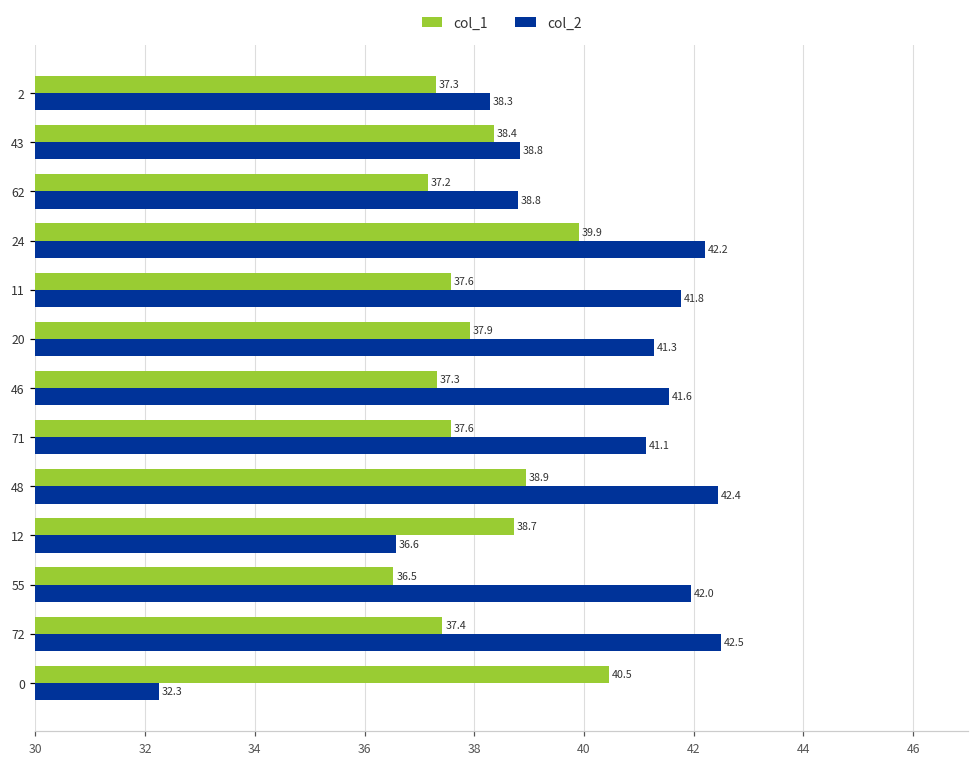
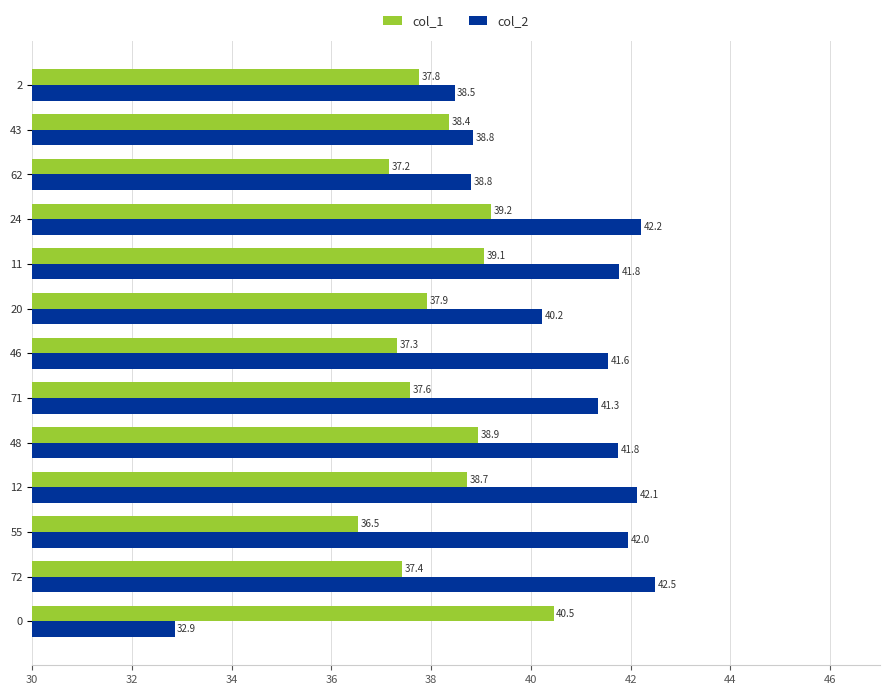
  {
    "col_1": {
-     "2": 37.3,
+     "2": 37.8,
      "43": 38.4,
      "62": 37.2,
-     "24": 39.9,
-     "11": 37.6,
+     "24": 39.2,
+     "11": 39.1,
      "20": 37.9,
      "46": 37.3,
      "71": 37.6,
      "48": 38.9,
      "12": 38.7,
      "55": 36.5,
      "72": 37.4,
      "0": 40.5
    },
    "col_2": {
-     "2": 38.3,
+     "2": 38.5,
      "43": 38.8,
      "62": 38.8,
      "24": 42.2,
      "11": 41.8,
-     "20": 41.3,
+     "20": 40.2,
      "46": 41.6,
-     "71": 41.1,
-     "48": 42.4,
-     "12": 36.6,
+     "71": 41.3,
+     "48": 41.8,
+     "12": 42.1,
      "55": 42.0,
      "72": 42.5,
-     "0": 32.3
+     "0": 32.9
    }
  }
